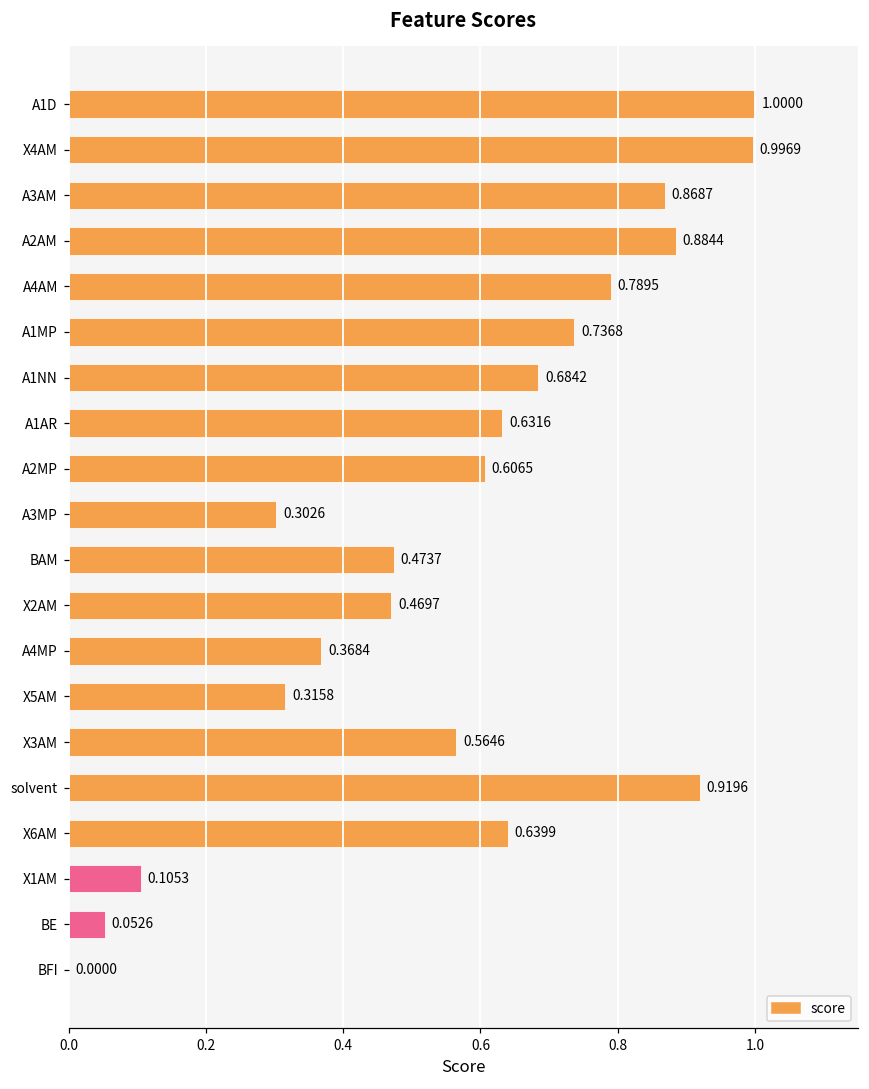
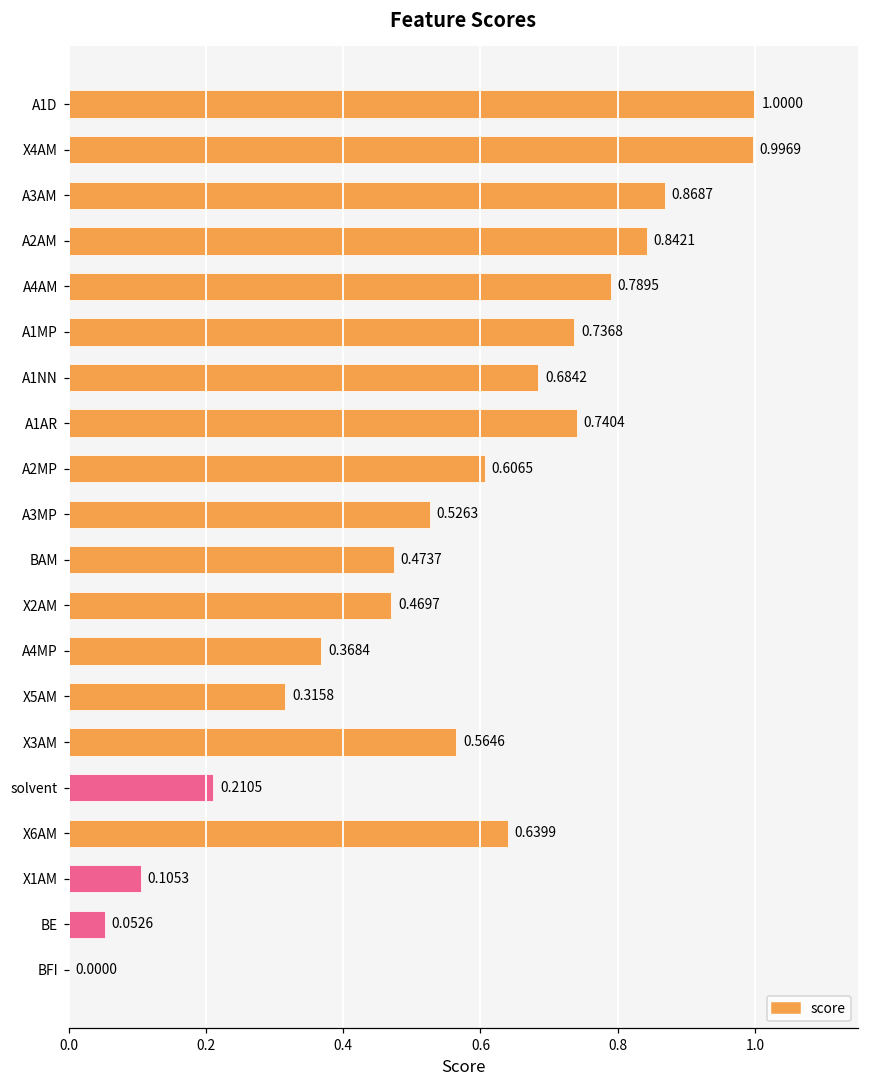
  {
    "A1D": 1.0000,
    "X4AM": 0.9969,
    "A3AM": 0.8687,
-   "A2AM": 0.8844,
+   "A2AM": 0.8421,
    "A4AM": 0.7895,
    "A1MP": 0.7368,
    "A1NN": 0.6842,
-   "A1AR": 0.6316,
+   "A1AR": 0.7404,
    "A2MP": 0.6065,
-   "A3MP": 0.3026,
+   "A3MP": 0.5263,
    "BAM": 0.4737,
    "X2AM": 0.4697,
    "A4MP": 0.3684,
    "X5AM": 0.3158,
    "X3AM": 0.5646,
-   "solvent": 0.9196,
+   "solvent": 0.2105,
    "X6AM": 0.6399,
    "X1AM": 0.1053,
    "BE": 0.0526,
    "BFI": 0.0000
  }
